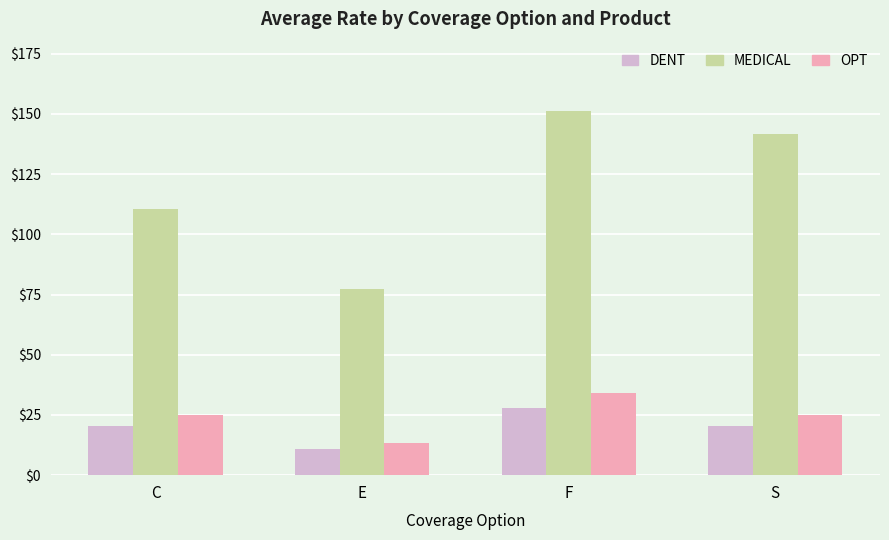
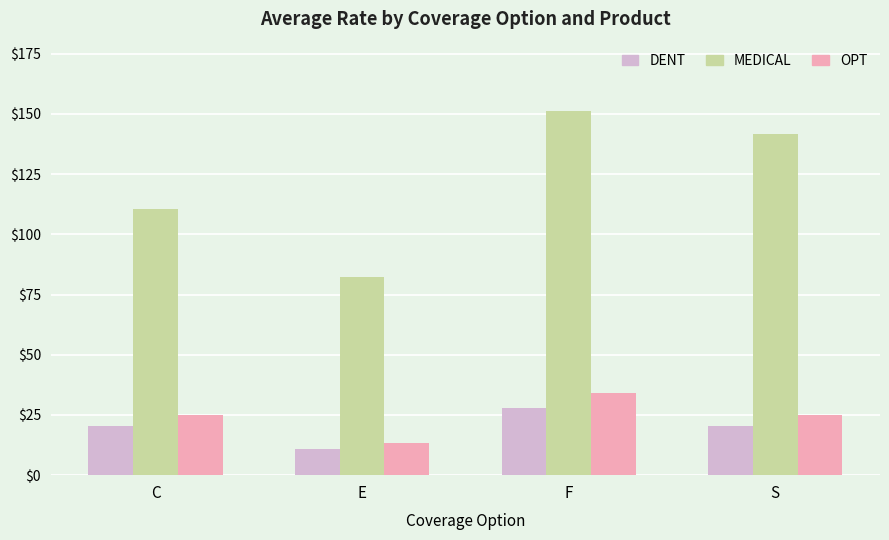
  {
    "MEDICAL": {
      "C": "$110",
-     "E": "$77",
+     "E": "$82",
      "F": "$151",
      "S": "$142"
    }
  }
